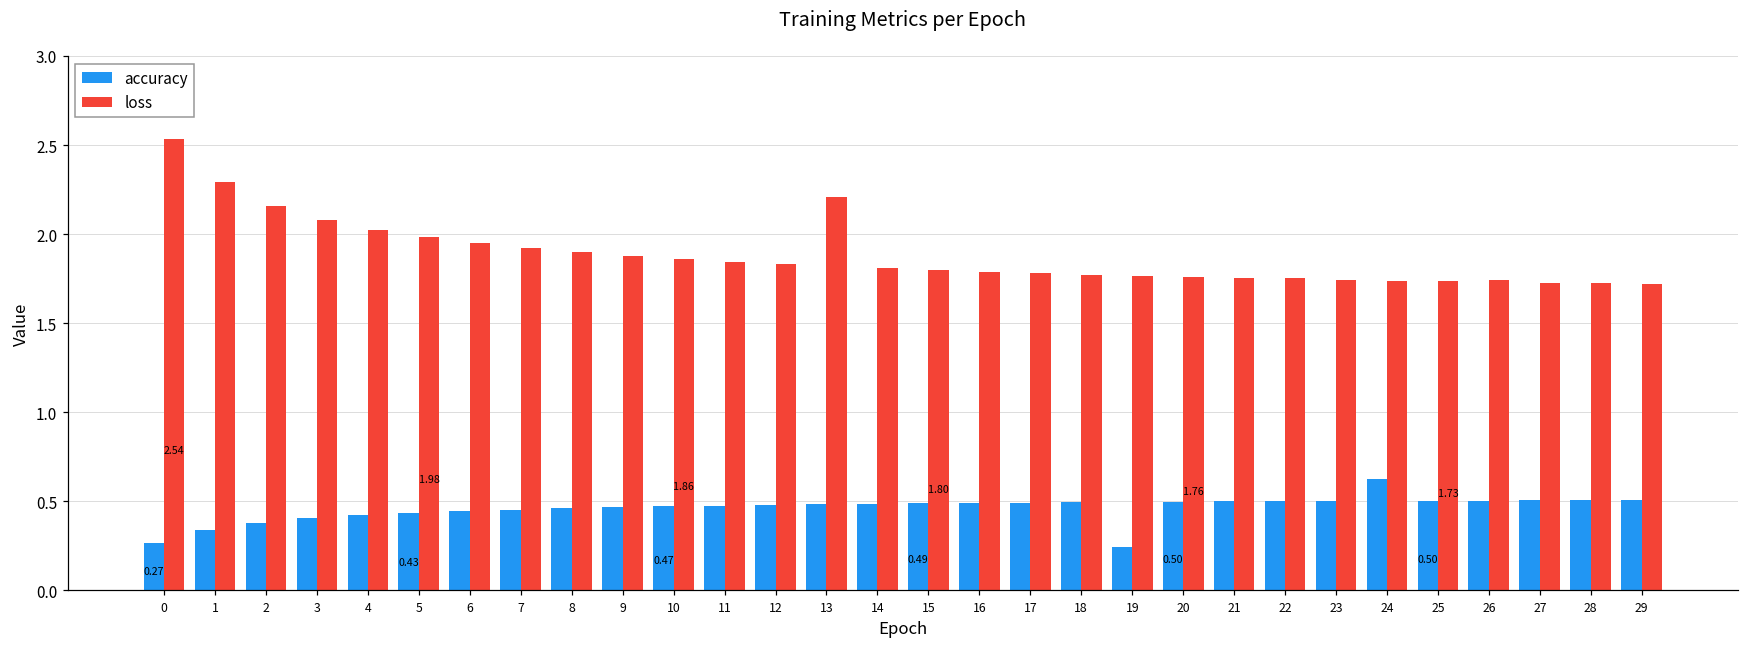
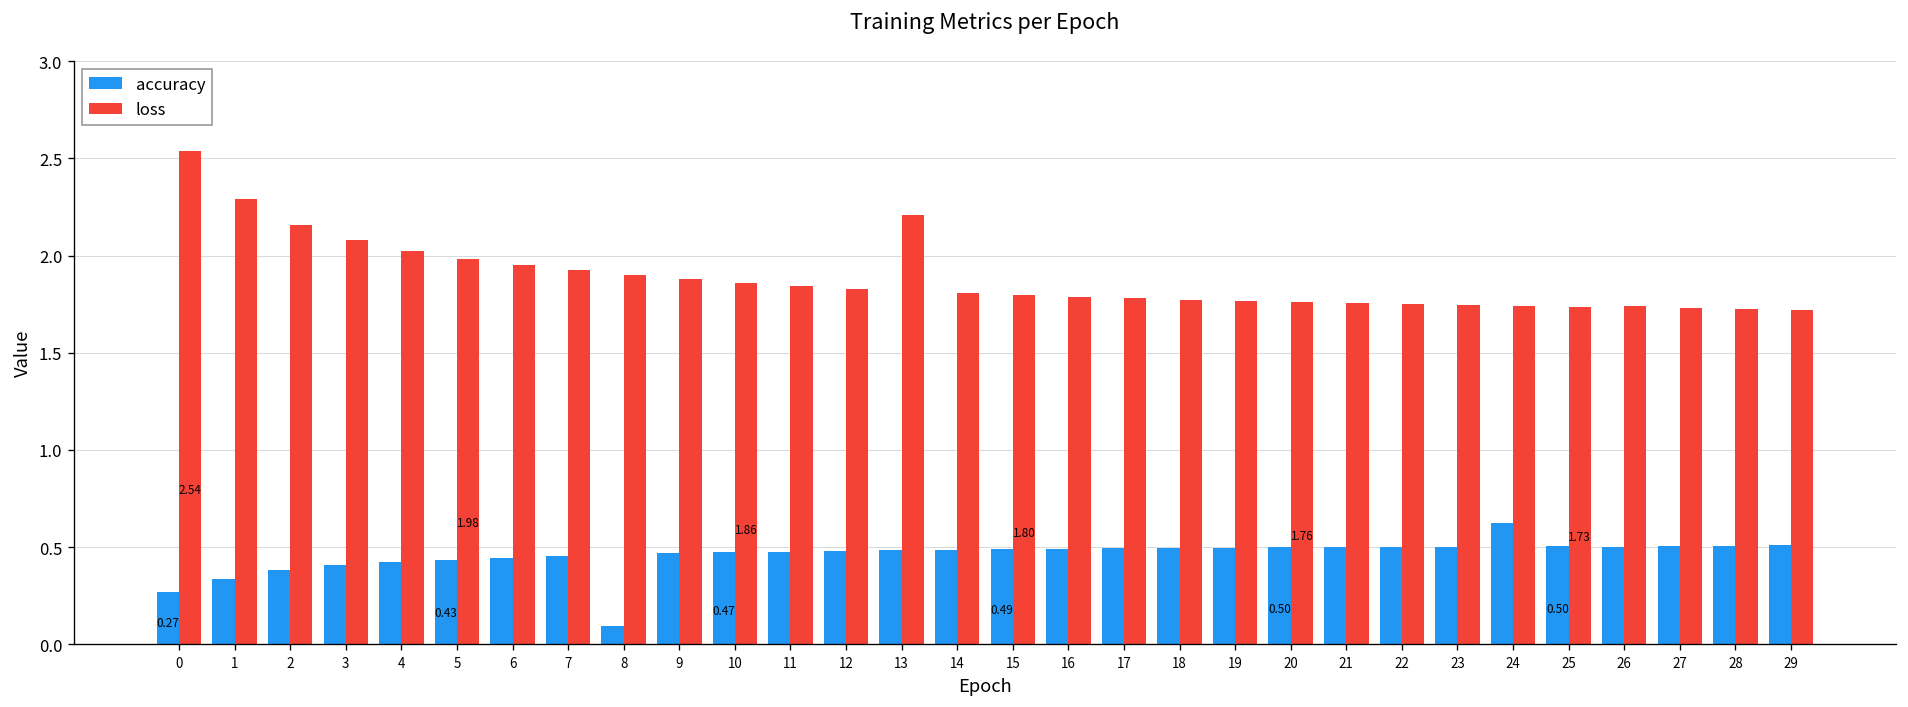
  {
    "accuracy": {
      "1": 0.34,
      "2": 0.38,
      "3": 0.41,
      "4": 0.42,
      "6": 0.44,
      "7": 0.45,
-     "8": 0.46,
+     "8": 0.09,
      "9": 0.47,
      "11": 0.48,
      "12": 0.48,
      "13": 0.48,
      "14": 0.49,
      "16": 0.49,
      "17": 0.49,
      "18": 0.49,
-     "19": 0.24,
+     "19": 0.50,
      "21": 0.50,
      "22": 0.50,
      "23": 0.50,
      "24": 0.63,
      "26": 0.50,
      "27": 0.51,
      "28": 0.51,
      "29": 0.51
    },
    "loss": {
      "0": 2.54,
      "5": 1.98,
      "10": 1.86,
      "15": 1.80,
      "20": 1.76,
      "25": 1.73
    }
  }
